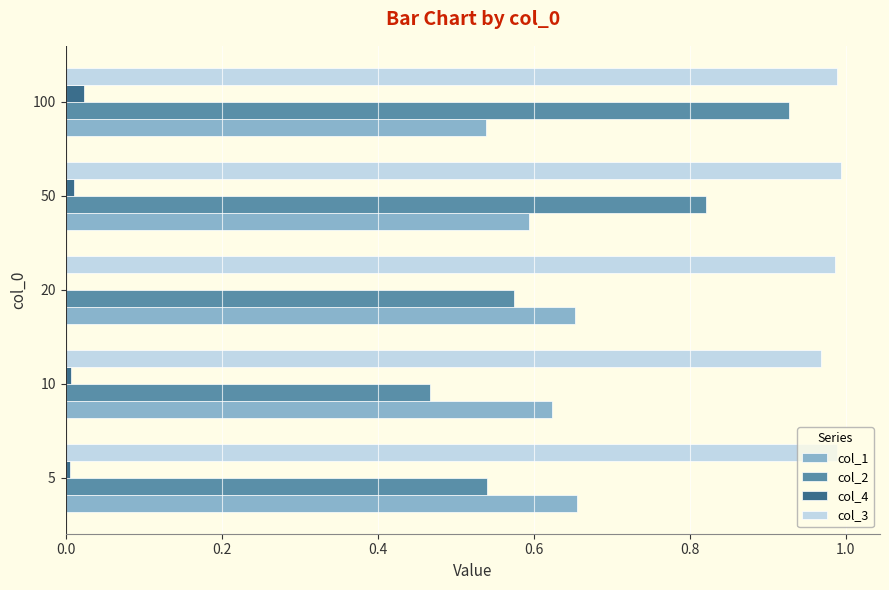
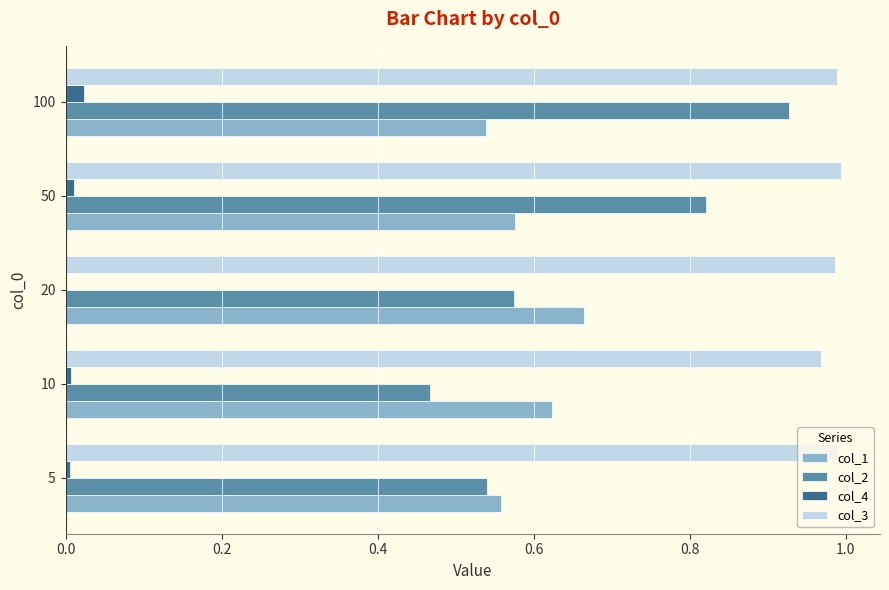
  {
    "col_1": {
      "100": 0.54,
-     "50": 0.59,
-     "20": 0.65,
+     "50": 0.58,
+     "20": 0.66,
      "10": 0.62,
-     "5": 0.66
+     "5": 0.56
    },
    "col_3": {
      "100": 0.99,
      "50": 0.99,
      "20": 0.99,
      "10": 0.97
    }
  }
